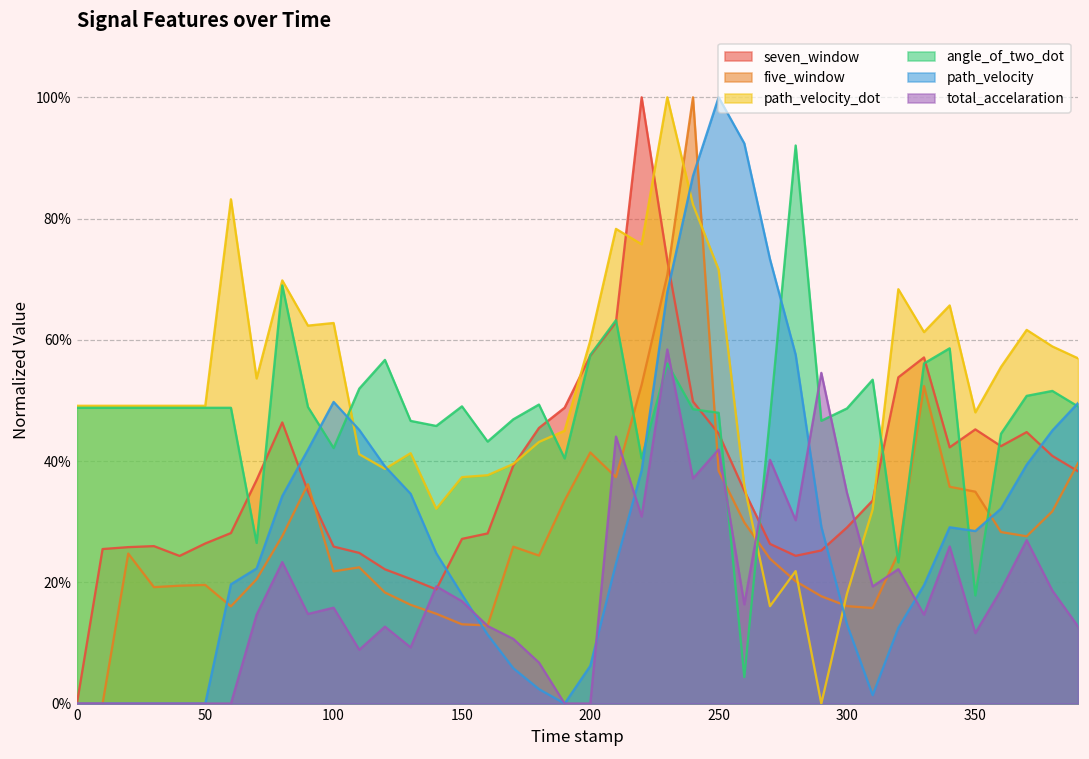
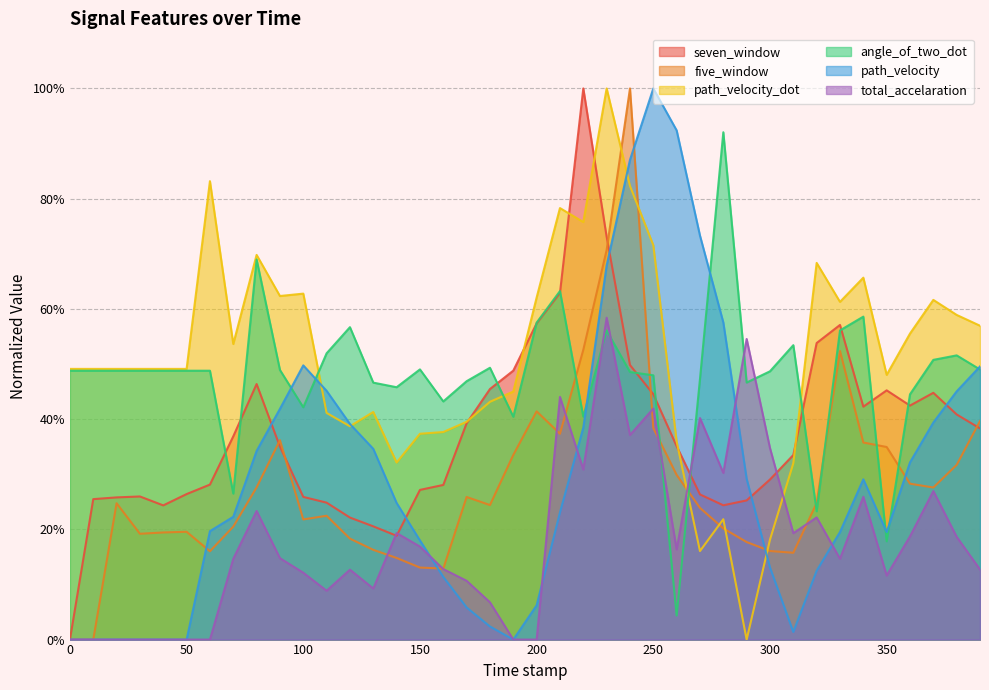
  {
    "path_velocity_dot": {
      "100": "63%",
      "150": "37%",
-     "200": "60%",
+     "200": "62%",
      "250": "72%",
      "300": "18%",
      "350": "48%"
    },
    "angle_of_two_dot": {
      "100": "42%",
      "150": "49%",
      "250": "48%",
      "300": "49%",
      "350": "18%"
    },
    "path_velocity": {
      "100": "50%",
      "150": "18%",
      "200": "6%",
      "300": "13%",
-     "350": "28%"
+     "350": "20%"
    },
    "total_accelaration": {
-     "100": "16%",
+     "100": "12%",
      "150": "17%",
      "200": "0%",
      "250": "42%",
      "300": "35%",
      "350": "12%"
    }
  }
